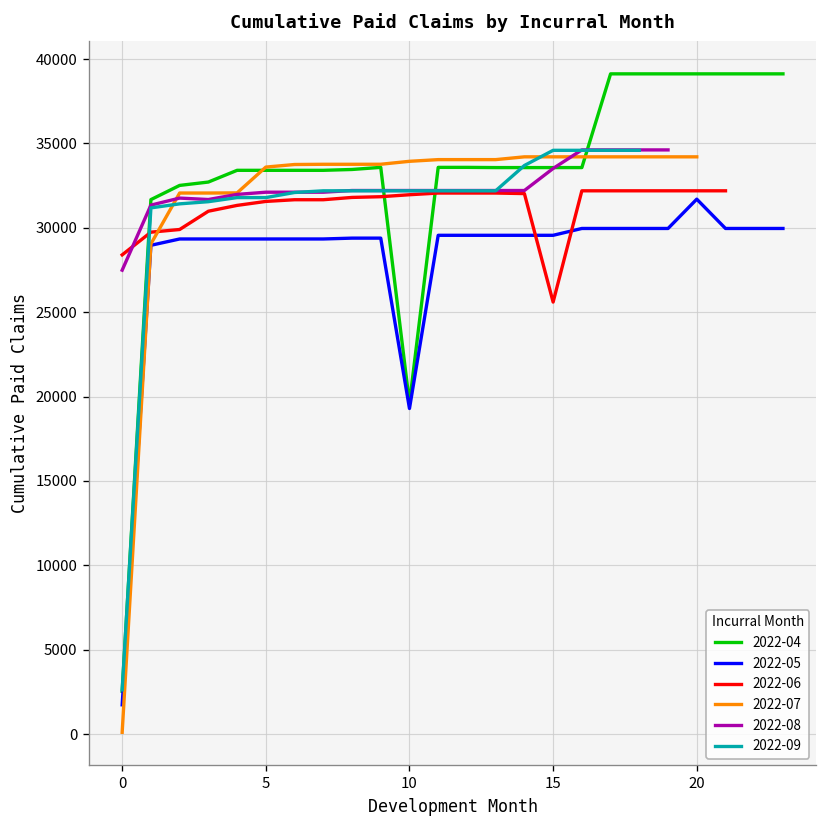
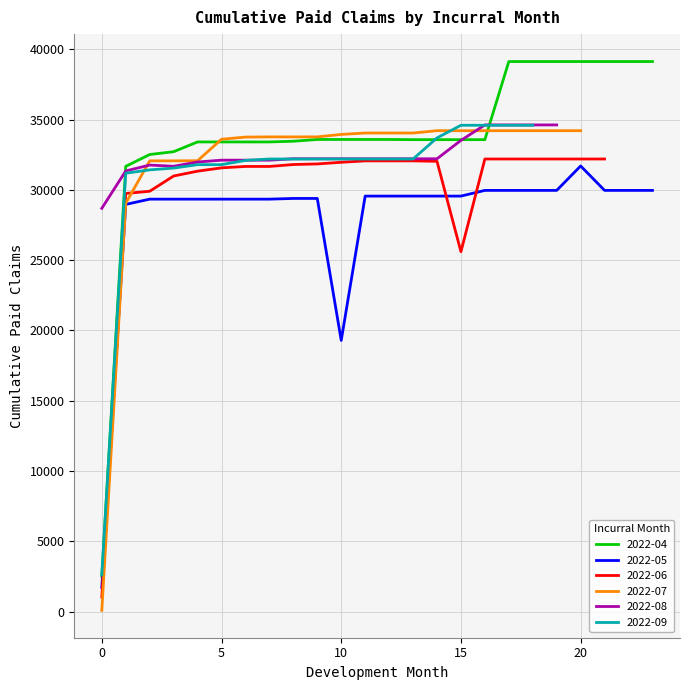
  {
    "2022-04": {
      "5": 33400,
-     "10": 19600,
+     "10": 33600,
      "20": 39100
    },
    "2022-05": {
      "0": 1700,
      "5": 29300,
      "10": 19300,
      "15": 29600,
      "20": 31700
    },
    "2022-06": {
-     "0": 28400,
+     "0": 1000,
      "5": 31600,
      "10": 32000,
      "15": 25600,
      "20": 32200
    },
    "2022-07": {
      "0": 100,
      "5": 33600,
      "10": 33900,
      "15": 34200,
      "20": 34200
    },
    "2022-08": {
-     "0": 27500,
+     "0": 28700,
      "5": 32100
    },
    "2022-09": {
      "5": 31800,
      "15": 34600
    }
  }
